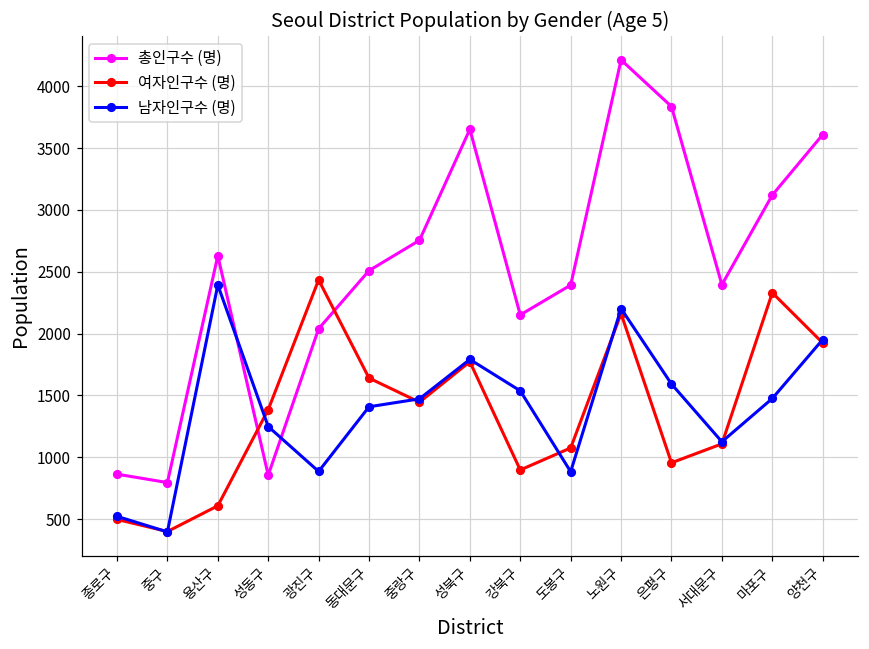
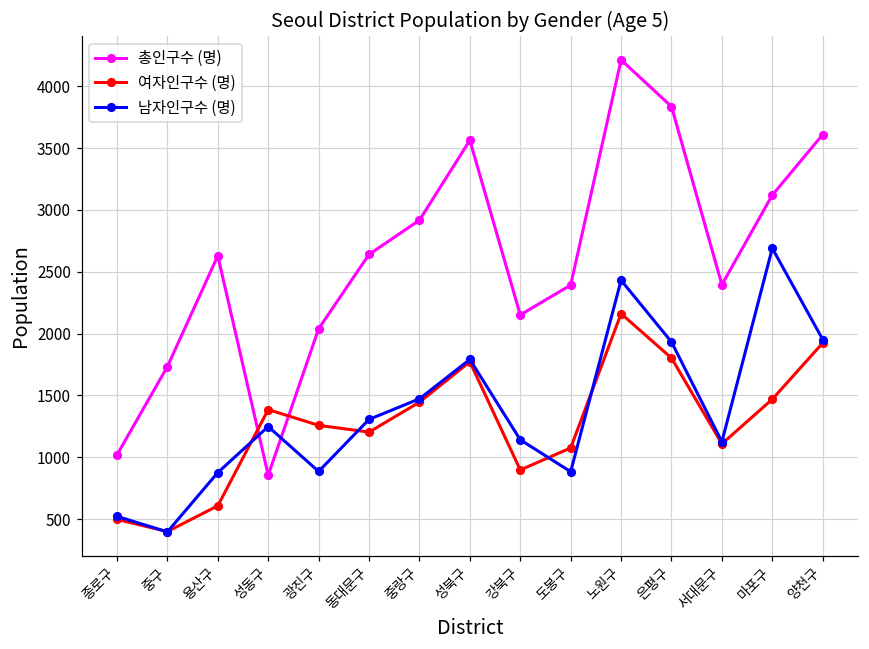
  {
    "총인구수 (명)": {
-     "종로구": 860,
-     "중구": 800,
+     "종로구": 1020,
+     "중구": 1730,
      "용산구": 2630,
      "성동구": 860,
      "광진구": 2040,
-     "동대문구": 2510,
-     "중랑구": 2750,
-     "성북구": 3650,
+     "동대문구": 2640,
+     "중랑구": 2920,
+     "성북구": 3560,
      "강북구": 2150,
      "도봉구": 2390,
      "노원구": 4210,
      "은평구": 3840,
      "서대문구": 2400,
      "마포구": 3120,
      "양천구": 3610
    },
    "여자인구수 (명)": {
      "종로구": 500,
      "용산구": 610,
      "성동구": 1390,
-     "광진구": 2430,
-     "동대문구": 1640,
+     "광진구": 1260,
+     "동대문구": 1200,
      "중랑구": 1450,
      "강북구": 900,
      "도봉구": 1080,
      "노원구": 2160,
-     "은평구": 960,
-     "마포구": 2330,
+     "은평구": 1800,
+     "마포구": 1470,
      "양천구": 1920
    },
    "남자인구수 (명)": {
      "종로구": 520,
-     "용산구": 2390,
+     "용산구": 880,
      "성동구": 1250,
      "광진구": 890,
-     "동대문구": 1410,
+     "동대문구": 1310,
      "중랑구": 1470,
-     "강북구": 1540,
+     "강북구": 1140,
      "도봉구": 880,
-     "노원구": 2200,
-     "은평구": 1590,
-     "마포구": 1480,
+     "노원구": 2430,
+     "은평구": 1930,
+     "마포구": 2690,
      "양천구": 1950
    }
  }
